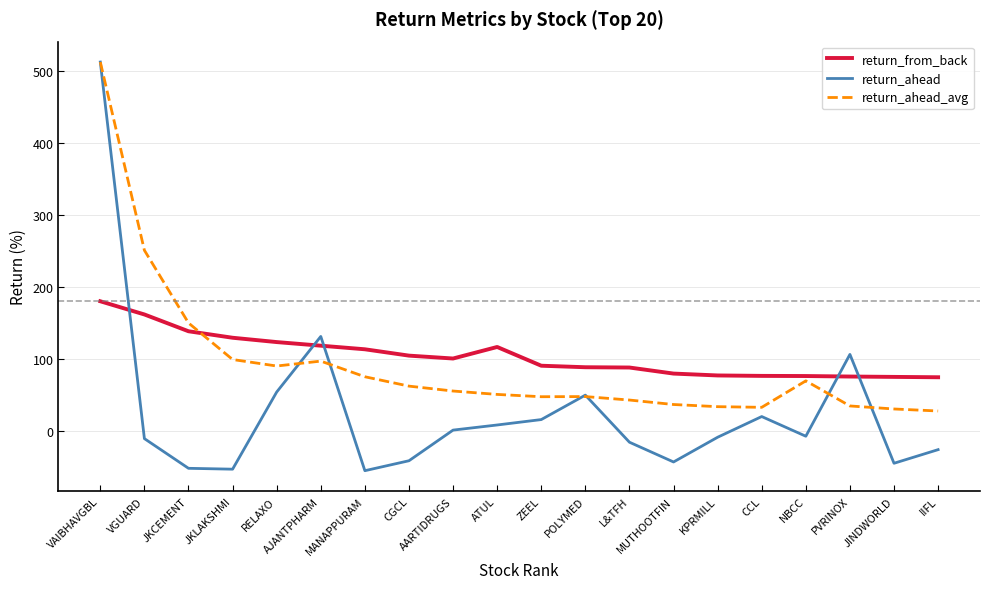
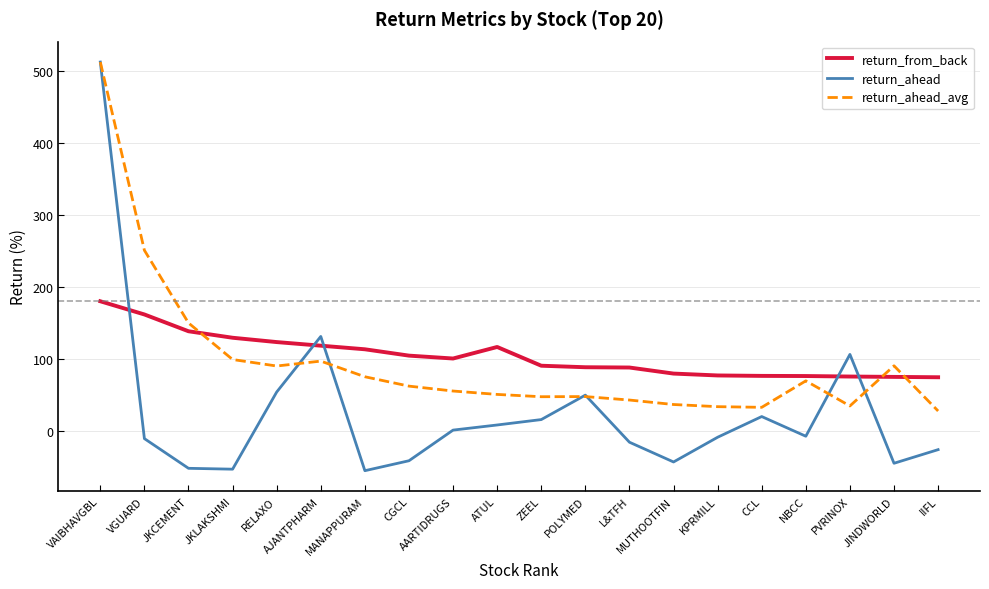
  {
    "return_from_back": {
      "VAIBHAVGBL": 180,
      "VGUARD": 160,
      "JKCEMENT": 140,
      "JKLAKSHMI": 130,
      "RELAXO": 120,
      "AJANTPHARM": 120,
      "MANAPPURAM": 110,
      "CGCL": 110,
      "AARTIDRUGS": 100,
      "ATUL": 120,
      "ZEEL": 90,
      "POLYMED": 90,
      "L&TFH": 90,
      "MUTHOOTFIN": 80,
      "KPRMILL": 80,
      "CCL": 80,
      "NBCC": 80,
      "PVRINOX": 80,
      "JINDWORLD": 80,
      "IIFL": 80
    },
    "return_ahead": {
      "VGUARD": -10,
      "JKCEMENT": -50,
      "JKLAKSHMI": -50,
      "RELAXO": 50,
      "AJANTPHARM": 130,
      "MANAPPURAM": -50,
      "CGCL": -40,
      "AARTIDRUGS": 0,
      "ATUL": 10,
      "ZEEL": 20,
      "L&TFH": -20,
      "MUTHOOTFIN": -40,
      "KPRMILL": -10,
      "CCL": 20,
      "NBCC": -10,
      "PVRINOX": 110,
      "JINDWORLD": -40,
      "IIFL": -30
    },
    "return_ahead_avg": {
      "VGUARD": 250,
      "JKCEMENT": 150,
      "JKLAKSHMI": 100,
      "RELAXO": 90,
      "AJANTPHARM": 100,
      "MANAPPURAM": 80,
      "CGCL": 60,
      "AARTIDRUGS": 60,
      "ATUL": 50,
      "ZEEL": 50,
      "L&TFH": 40,
      "MUTHOOTFIN": 40,
      "KPRMILL": 30,
      "CCL": 30,
      "NBCC": 70,
      "PVRINOX": 40,
-     "JINDWORLD": 30,
+     "JINDWORLD": 90,
      "IIFL": 30
    }
  }
